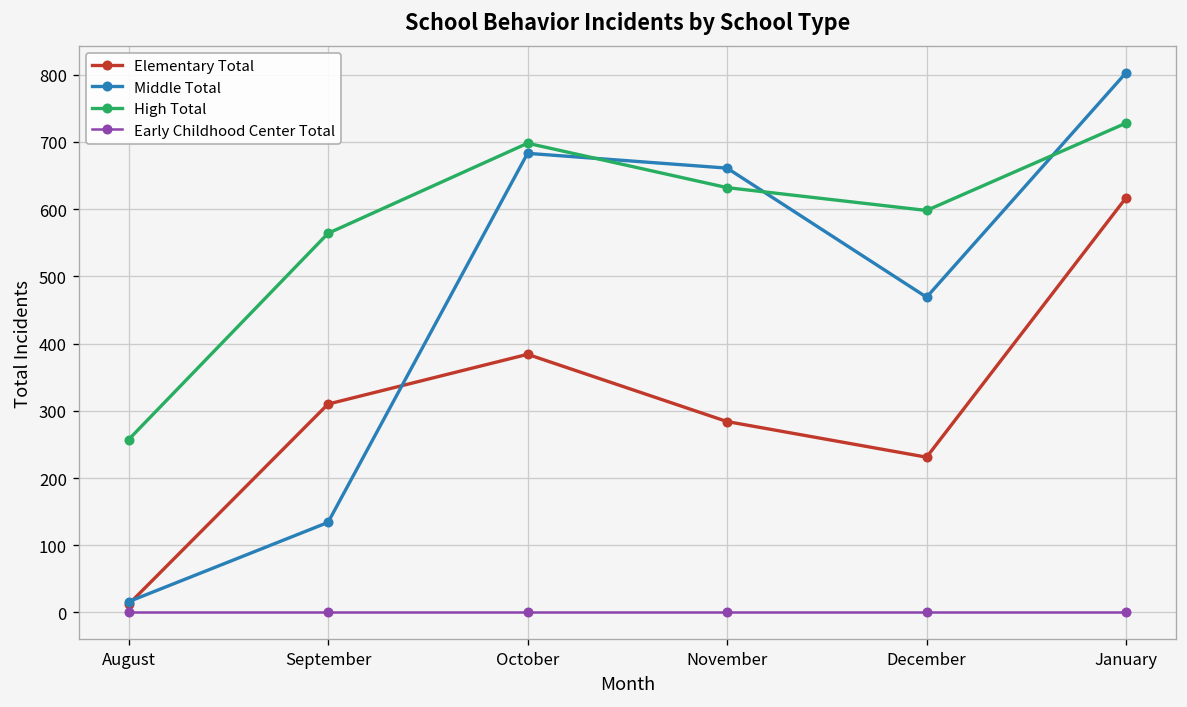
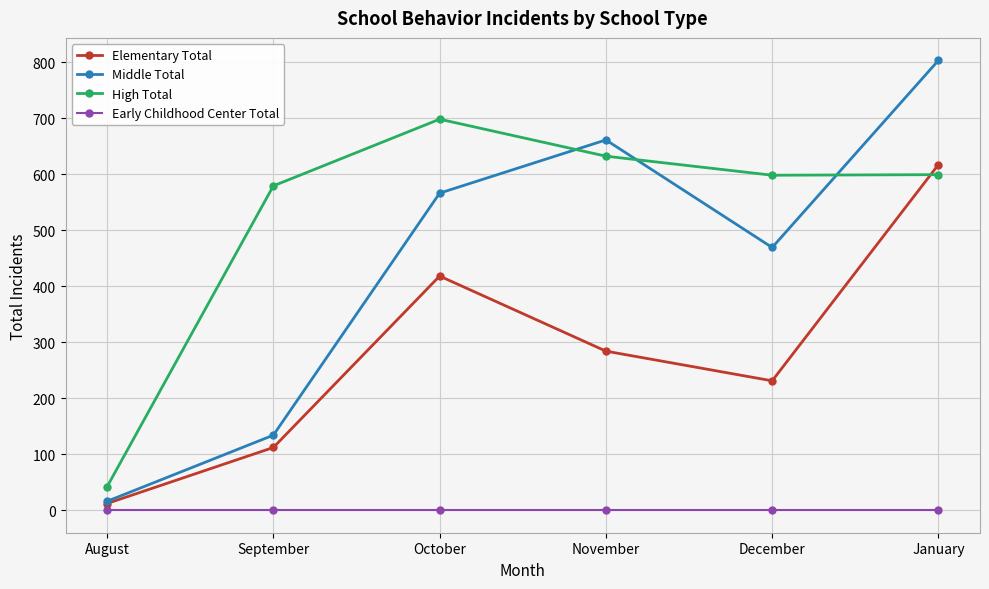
  {
    "Elementary Total": {
-     "September": 310,
-     "October": 380,
+     "September": 110,
+     "October": 420,
      "November": 280,
      "December": 230,
      "January": 620
    },
    "Middle Total": {
      "September": 130,
-     "October": 680,
+     "October": 570,
      "November": 660,
      "December": 470,
      "January": 800
    },
    "High Total": {
-     "August": 260,
-     "September": 560,
+     "August": 40,
+     "September": 580,
      "October": 700,
      "November": 630,
      "December": 600,
-     "January": 730
+     "January": 600
    },
    "Early Childhood Center Total": {
      "August": 0,
      "September": 0,
      "October": 0,
      "November": 0,
      "December": 0,
      "January": 0
    }
  }
